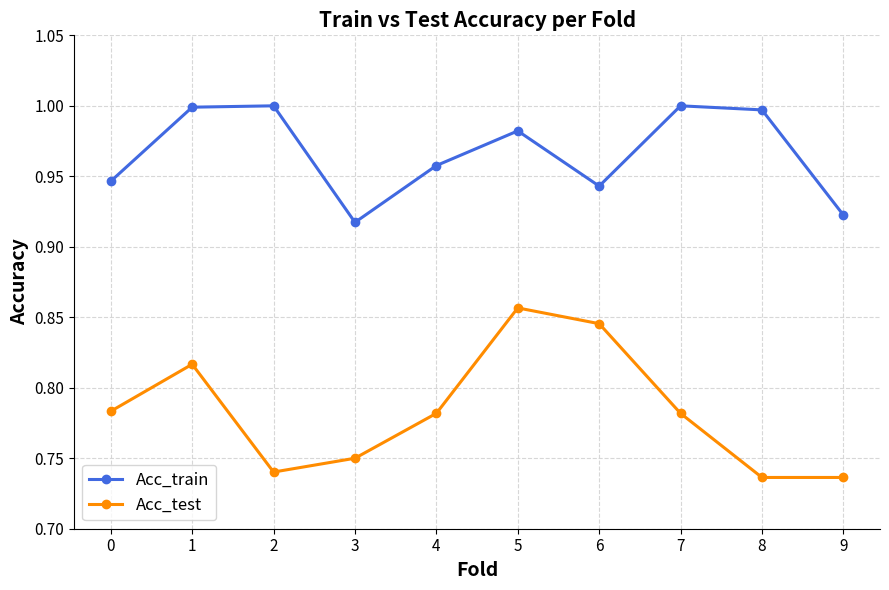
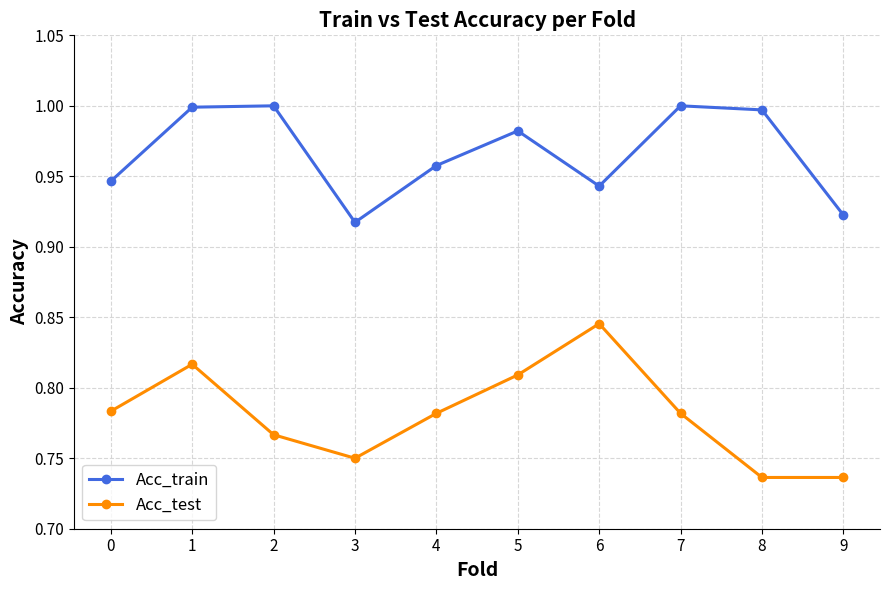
  {
    "Acc_train": {
      "0": 0.946,
      "1": 0.999,
      "2": 1.000,
      "3": 0.917,
      "4": 0.958,
      "5": 0.982,
      "6": 0.943,
      "7": 1.000,
      "8": 0.997,
      "9": 0.923
    },
    "Acc_test": {
      "0": 0.783,
      "1": 0.817,
-     "2": 0.740,
+     "2": 0.767,
      "3": 0.750,
      "4": 0.782,
-     "5": 0.857,
+     "5": 0.809,
      "6": 0.845,
      "7": 0.782,
      "8": 0.736,
      "9": 0.736
    }
  }
